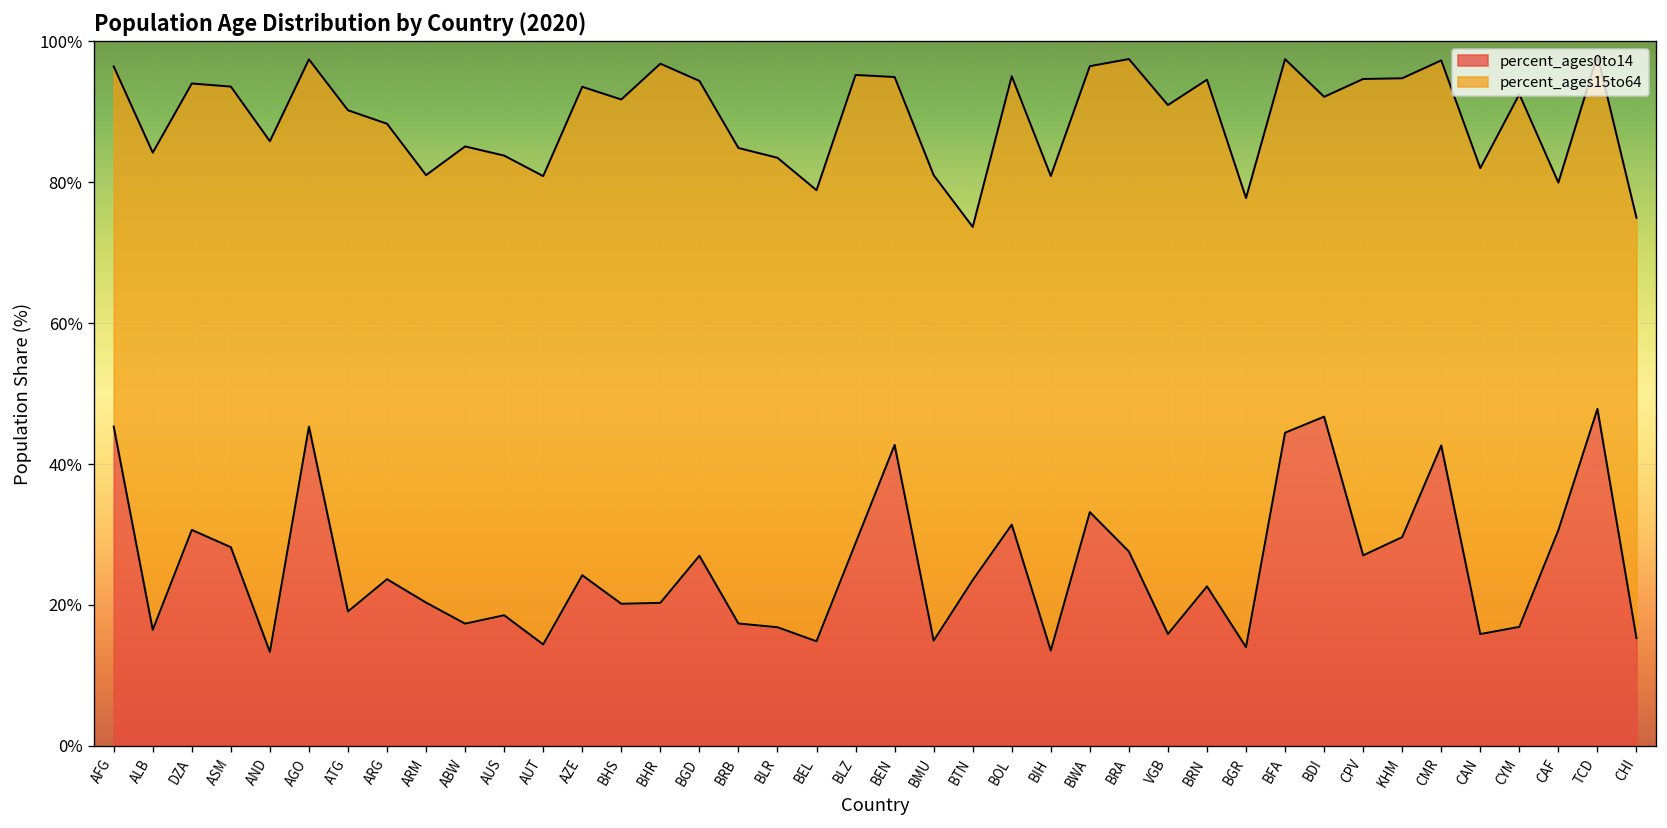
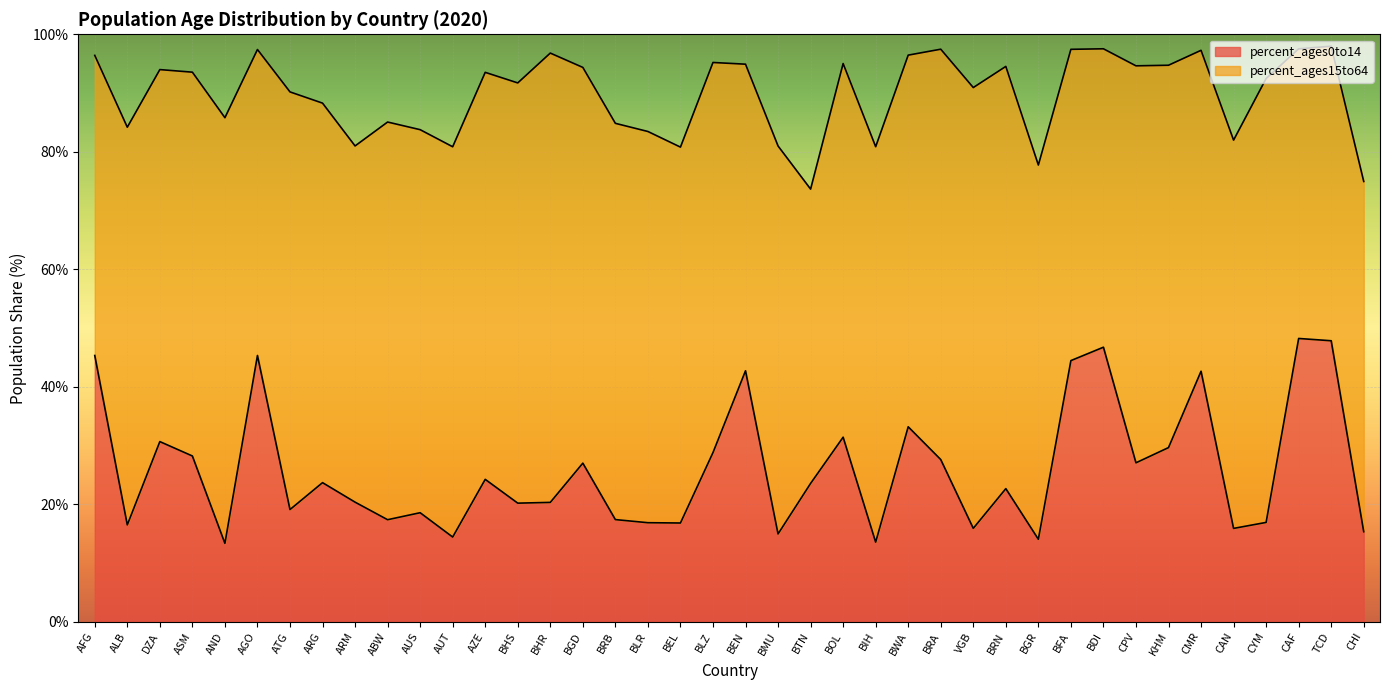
  {
    "percent_ages0to14": {
      "AFG": "45%",
      "ALB": "16%",
      "DZA": "31%",
      "ASM": "28%",
      "AND": "13%",
      "AGO": "45%",
      "ATG": "19%",
      "ARG": "24%",
      "ARM": "20%",
      "ABW": "17%",
      "AUS": "19%",
      "AUT": "14%",
      "AZE": "24%",
      "BHS": "20%",
      "BHR": "20%",
      "BGD": "27%",
      "BRB": "17%",
      "BLR": "17%",
-     "BEL": "15%",
+     "BEL": "17%",
      "BLZ": "29%",
      "BEN": "43%",
      "BMU": "15%",
      "BTN": "24%",
      "BOL": "31%",
      "BIH": "14%",
      "BWA": "33%",
      "BRA": "28%",
      "VGB": "16%",
      "BRN": "23%",
      "BGR": "14%",
      "BFA": "44%",
      "BDI": "47%",
      "CPV": "27%",
      "KHM": "30%",
      "CMR": "43%",
      "CAN": "16%",
      "CYM": "17%",
-     "CAF": "31%",
+     "CAF": "48%",
      "TCD": "48%",
      "CHI": "15%"
    },
    "percent_ages15to64": {
      "AFG": "51%",
      "ALB": "68%",
      "DZA": "63%",
      "ASM": "65%",
      "AND": "72%",
      "AGO": "52%",
      "ATG": "71%",
      "ARG": "65%",
      "ARM": "61%",
      "ABW": "68%",
      "AUS": "65%",
      "AUT": "66%",
      "AZE": "69%",
      "BHS": "72%",
      "BHR": "77%",
      "BGD": "67%",
      "BRB": "67%",
      "BLR": "67%",
      "BEL": "64%",
      "BLZ": "66%",
      "BEN": "52%",
      "BMU": "66%",
      "BTN": "50%",
      "BOL": "64%",
      "BIH": "67%",
      "BWA": "63%",
      "BRA": "70%",
      "VGB": "75%",
      "BRN": "72%",
      "BGR": "64%",
      "BFA": "53%",
-     "BDI": "45%",
+     "BDI": "51%",
      "CPV": "68%",
      "KHM": "65%",
      "CMR": "55%",
      "CAN": "66%",
      "CHI": "60%"
    }
  }
